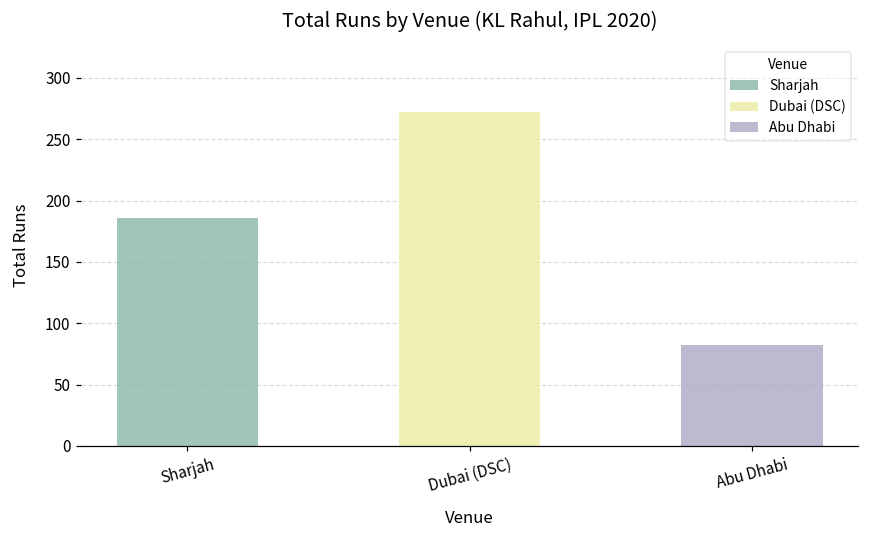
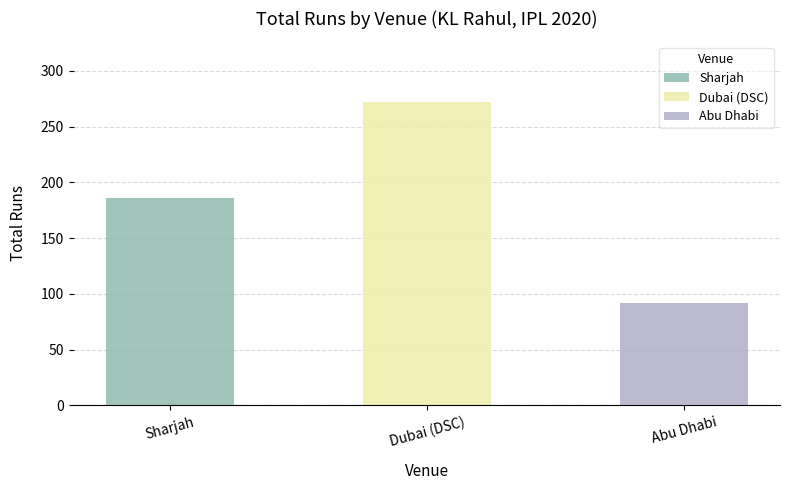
  {
    "Sharjah": 186,
    "Dubai (DSC)": 272,
-   "Abu Dhabi": 82
+   "Abu Dhabi": 92
  }
